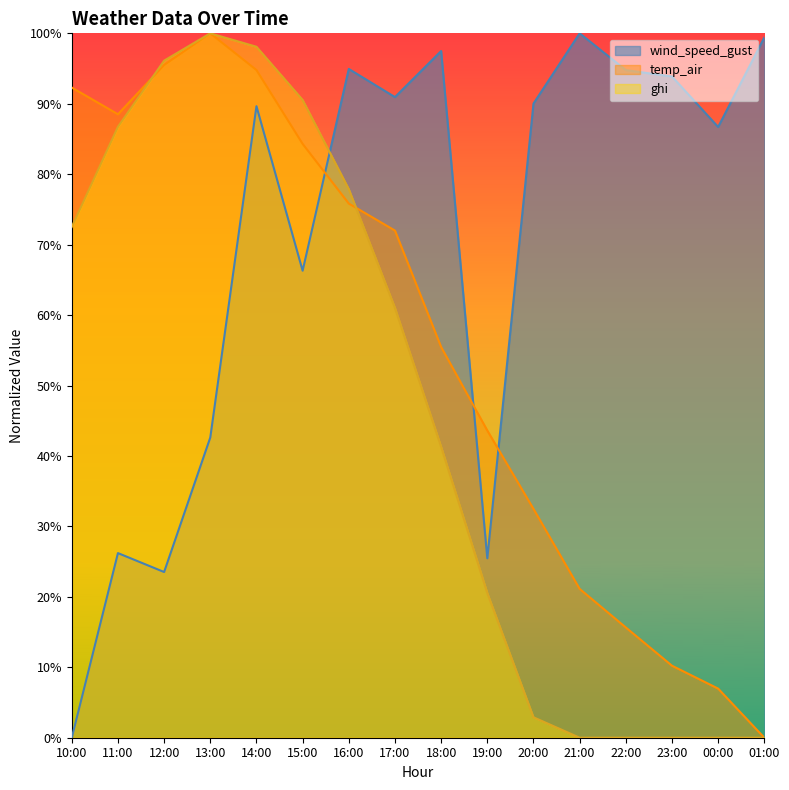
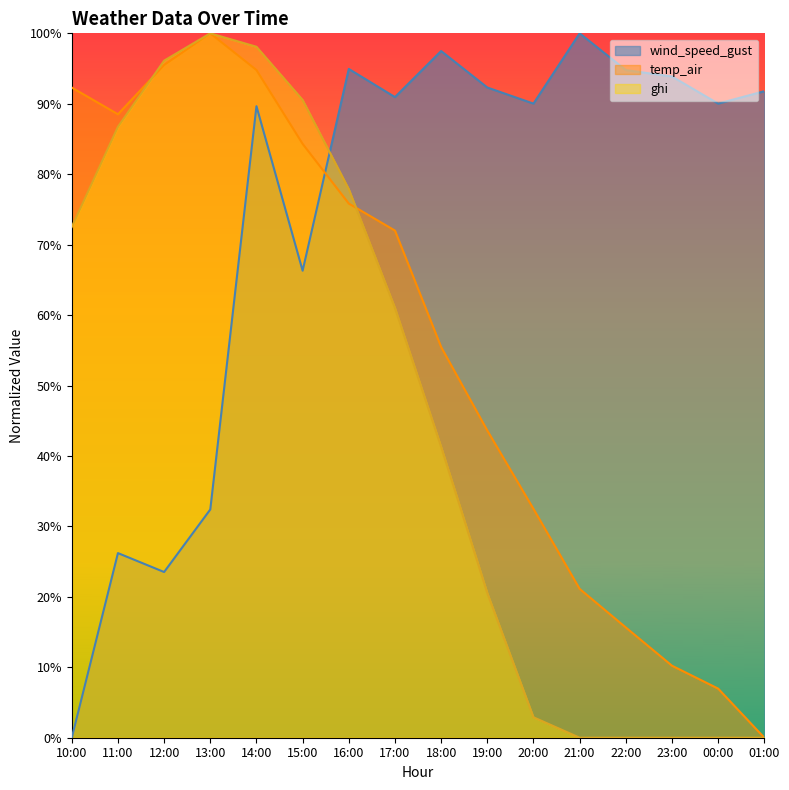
  {
    "wind_speed_gust": {
      "10:00": "0%",
      "11:00": "26%",
      "12:00": "24%",
-     "13:00": "43%",
+     "13:00": "32%",
      "14:00": "90%",
      "15:00": "66%",
      "16:00": "95%",
      "17:00": "91%",
      "18:00": "97%",
-     "19:00": "25%",
+     "19:00": "92%",
      "20:00": "90%",
      "21:00": "100%",
-     "00:00": "87%",
-     "01:00": "99%"
+     "00:00": "90%",
+     "01:00": "92%"
    }
  }
